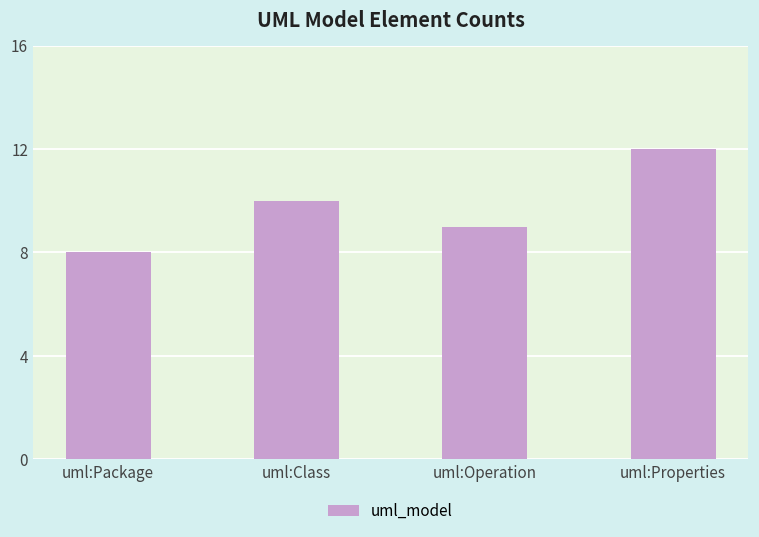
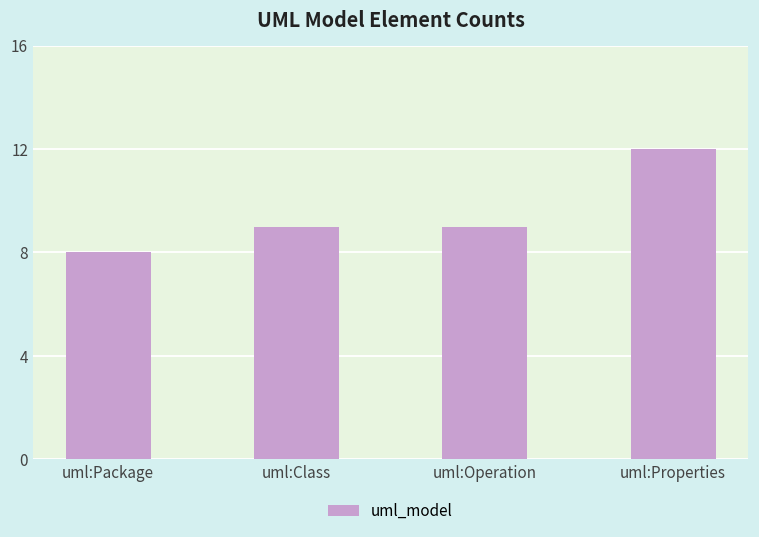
  {
    "uml:Package": 8,
-   "uml:Class": 10,
+   "uml:Class": 9,
    "uml:Operation": 9,
    "uml:Properties": 12
  }
